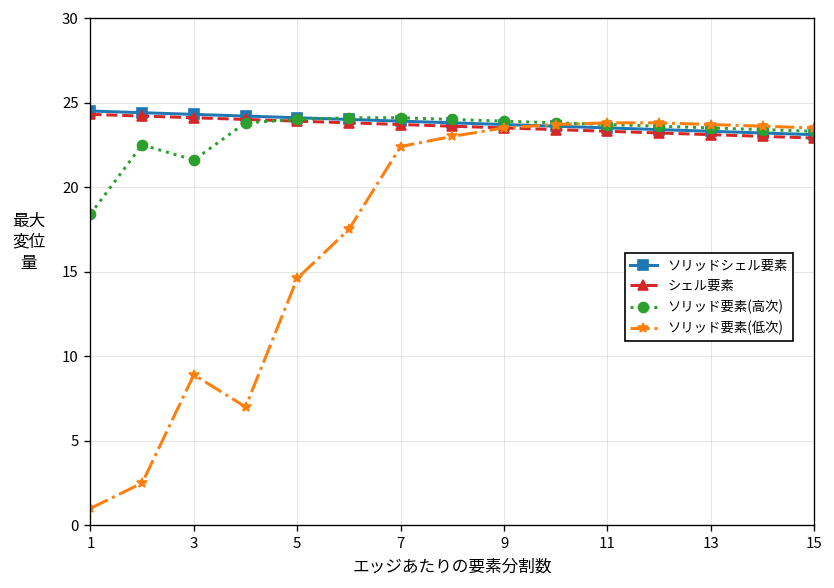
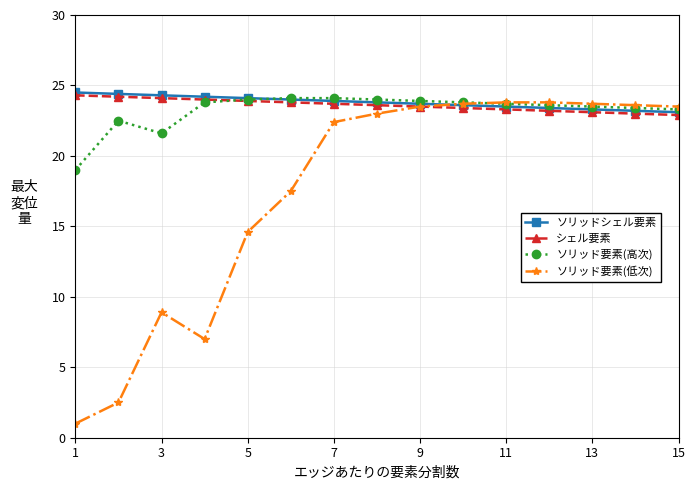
  {
    "ソリッドシェル要素": {
      "1": 24.5,
      "3": 24.3,
      "7": 23.9,
      "9": 23.7,
      "11": 23.5,
      "13": 23.3,
      "15": 23.1
    },
    "シェル要素": {
      "1": 24.3,
      "3": 24.1,
      "7": 23.7,
      "11": 23.3,
      "13": 23.1,
      "15": 22.9
    },
    "ソリッド要素(高次)": {
-     "1": 18.4,
+     "1": 19.0,
      "3": 21.6,
      "7": 24.1,
      "9": 23.9,
      "13": 23.5,
      "15": 23.3
    },
    "ソリッド要素(低次)": {
      "1": 1.0,
      "3": 8.9,
      "5": 14.6,
      "7": 22.4,
      "13": 23.7,
      "15": 23.5
    }
  }
